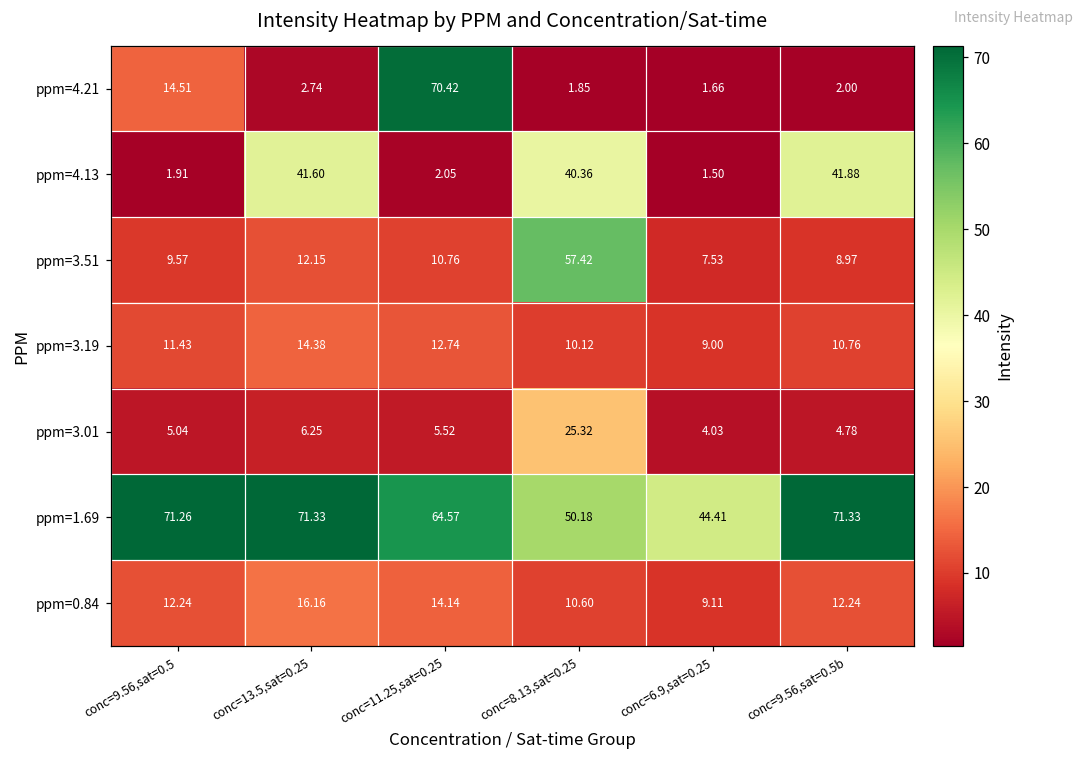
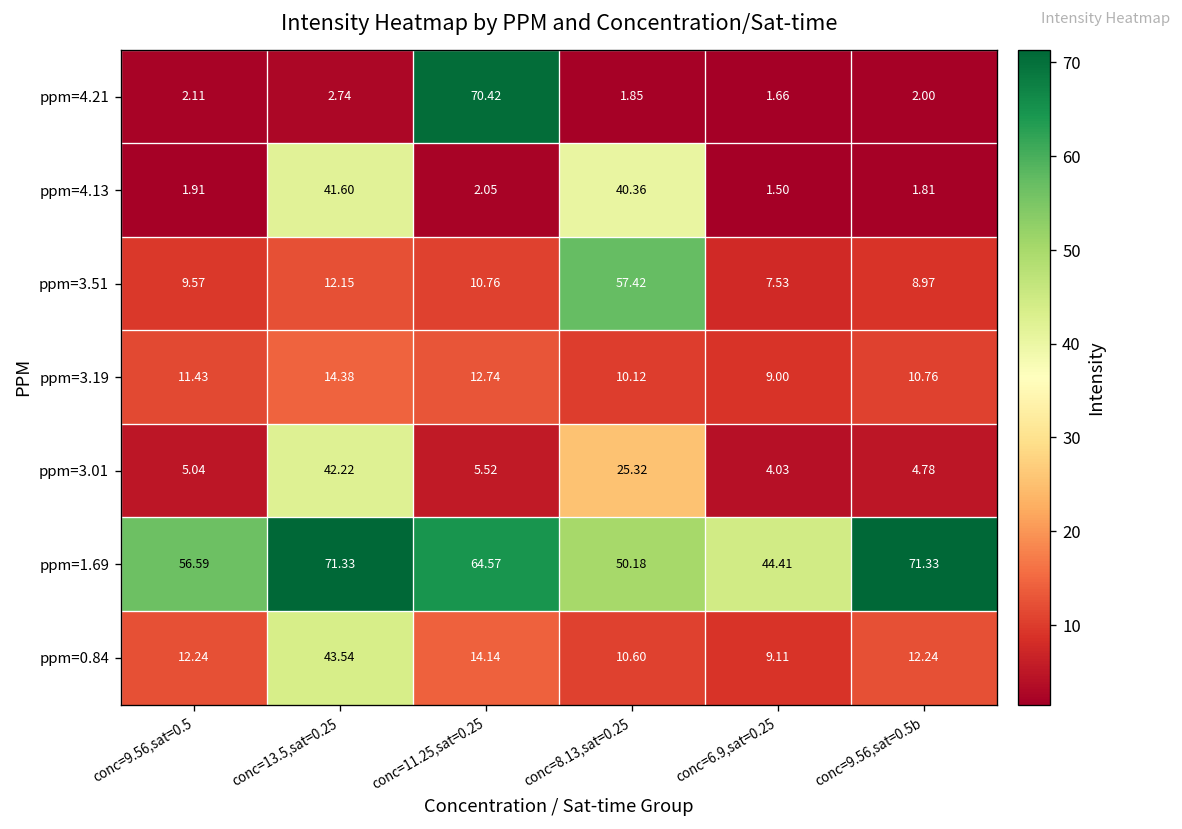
  {
    "ppm=4.21": {
-     "conc=9.56,sat=0.5": 14.51,
+     "conc=9.56,sat=0.5": 2.11,
      "conc=13.5,sat=0.25": 2.74,
      "conc=11.25,sat=0.25": 70.42,
      "conc=8.13,sat=0.25": 1.85,
      "conc=6.9,sat=0.25": 1.66,
      "conc=9.56,sat=0.5b": 2.00
    },
    "ppm=4.13": {
      "conc=9.56,sat=0.5": 1.91,
      "conc=13.5,sat=0.25": 41.60,
      "conc=11.25,sat=0.25": 2.05,
      "conc=8.13,sat=0.25": 40.36,
      "conc=6.9,sat=0.25": 1.50,
-     "conc=9.56,sat=0.5b": 41.88
+     "conc=9.56,sat=0.5b": 1.81
    },
    "ppm=3.51": {
      "conc=9.56,sat=0.5": 9.57,
      "conc=13.5,sat=0.25": 12.15,
      "conc=11.25,sat=0.25": 10.76,
      "conc=8.13,sat=0.25": 57.42,
      "conc=6.9,sat=0.25": 7.53,
      "conc=9.56,sat=0.5b": 8.97
    },
    "ppm=3.19": {
      "conc=9.56,sat=0.5": 11.43,
      "conc=13.5,sat=0.25": 14.38,
      "conc=11.25,sat=0.25": 12.74,
      "conc=8.13,sat=0.25": 10.12,
      "conc=6.9,sat=0.25": 9.00,
      "conc=9.56,sat=0.5b": 10.76
    },
    "ppm=3.01": {
      "conc=9.56,sat=0.5": 5.04,
-     "conc=13.5,sat=0.25": 6.25,
+     "conc=13.5,sat=0.25": 42.22,
      "conc=11.25,sat=0.25": 5.52,
      "conc=8.13,sat=0.25": 25.32,
      "conc=6.9,sat=0.25": 4.03,
      "conc=9.56,sat=0.5b": 4.78
    },
    "ppm=1.69": {
-     "conc=9.56,sat=0.5": 71.26,
+     "conc=9.56,sat=0.5": 56.59,
      "conc=13.5,sat=0.25": 71.33,
      "conc=11.25,sat=0.25": 64.57,
      "conc=8.13,sat=0.25": 50.18,
      "conc=6.9,sat=0.25": 44.41,
      "conc=9.56,sat=0.5b": 71.33
    },
    "ppm=0.84": {
      "conc=9.56,sat=0.5": 12.24,
-     "conc=13.5,sat=0.25": 16.16,
+     "conc=13.5,sat=0.25": 43.54,
      "conc=11.25,sat=0.25": 14.14,
      "conc=8.13,sat=0.25": 10.60,
      "conc=6.9,sat=0.25": 9.11,
      "conc=9.56,sat=0.5b": 12.24
    }
  }
